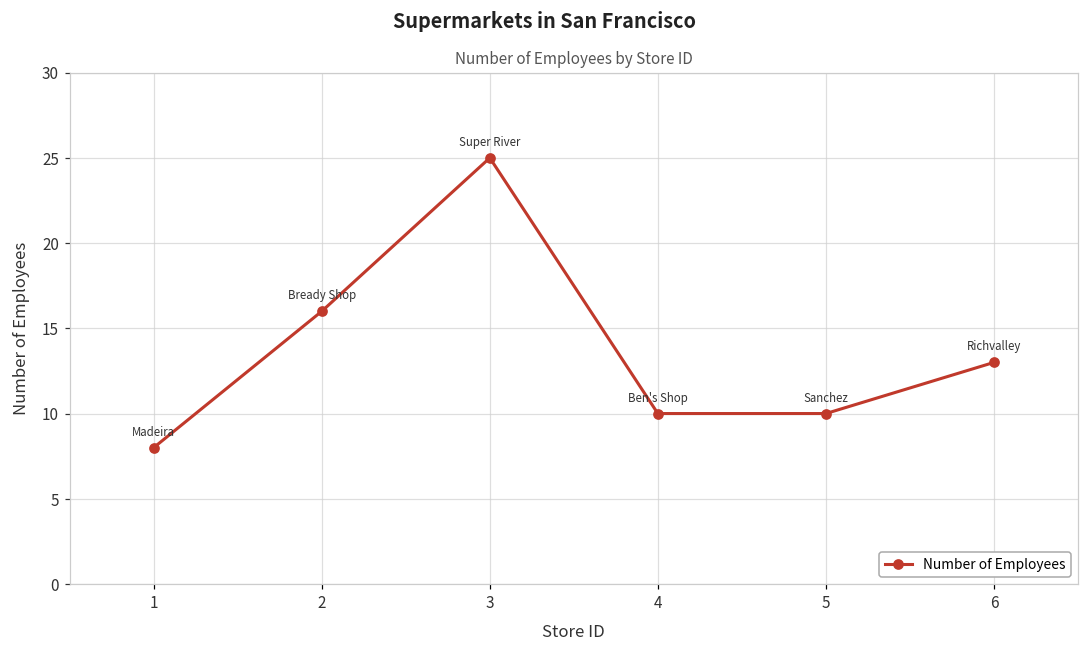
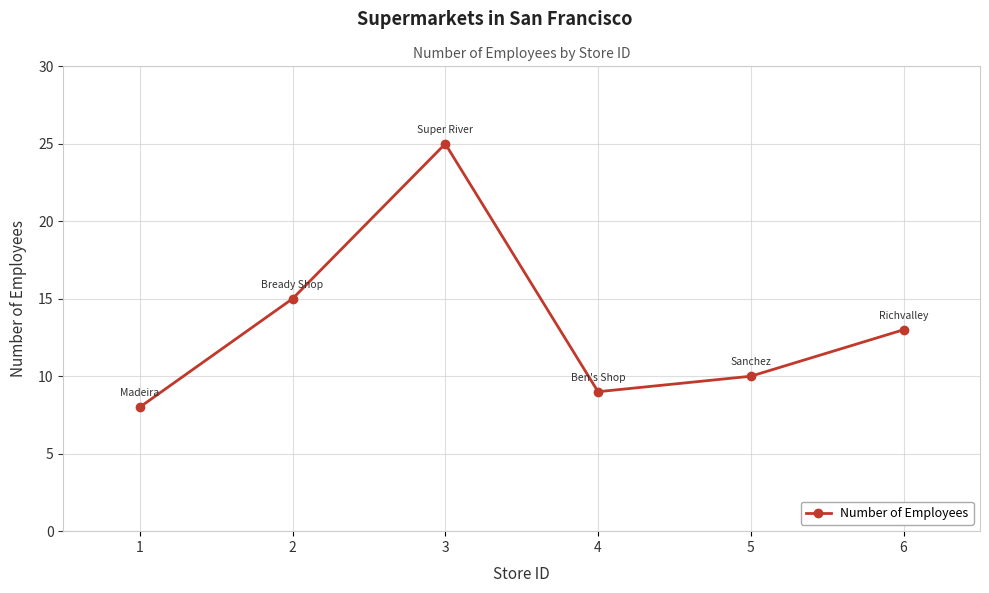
  {
    "1": 8,
-   "2": 16,
+   "2": 15,
    "3": 25,
-   "4": 10,
+   "4": 9,
    "5": 10,
    "6": 13
  }
